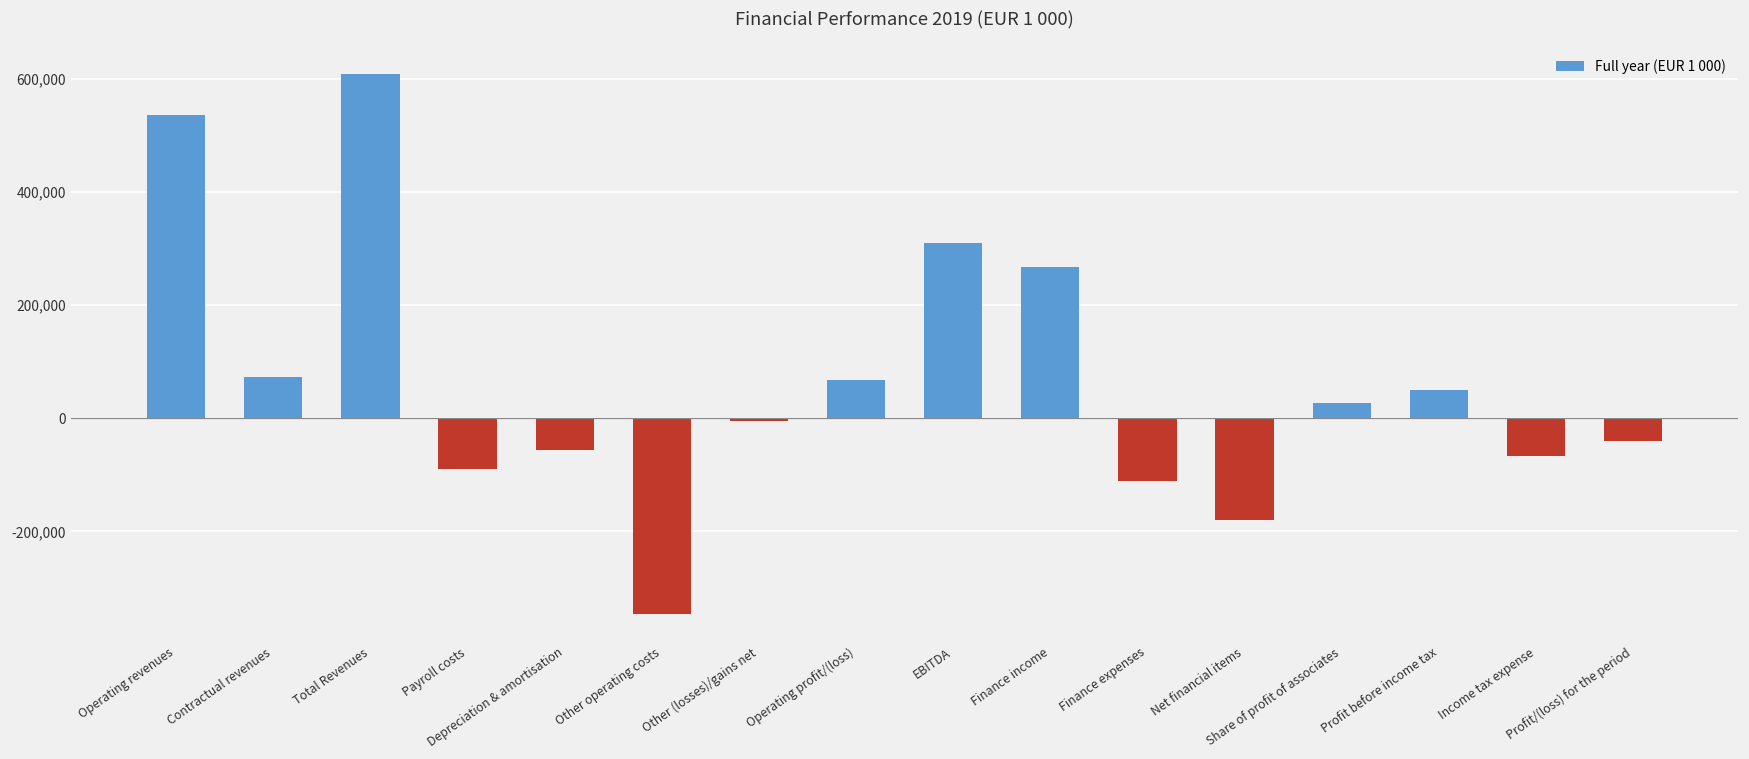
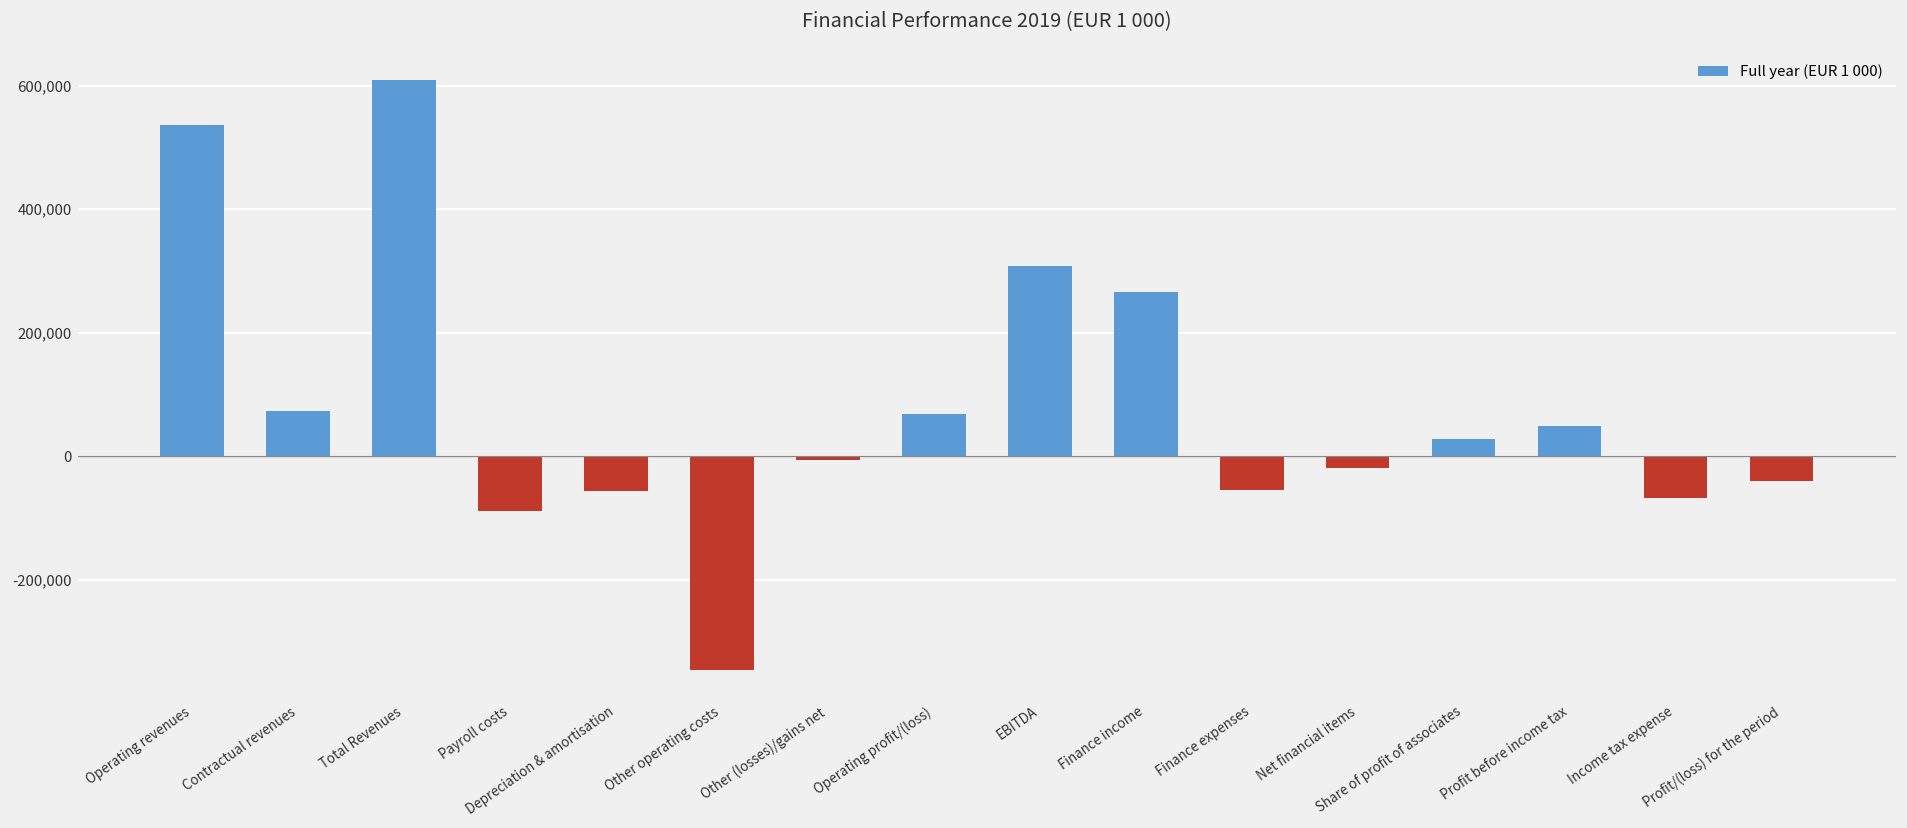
  {
    "Operating revenues": "540,000",
    "Contractual revenues": "70,000",
    "Total Revenues": "610,000",
    "Payroll costs": "-90,000",
    "Depreciation & amortisation": "-60,000",
    "Other operating costs": "-350,000",
    "Other (losses)/gains net": "-10,000",
    "Operating profit/(loss)": "70,000",
    "EBITDA": "310,000",
    "Finance income": "270,000",
-   "Finance expenses": "-110,000",
-   "Net financial items": "-180,000",
+   "Finance expenses": "-50,000",
+   "Net financial items": "-20,000",
    "Share of profit of associates": "30,000",
    "Profit before income tax": "50,000",
    "Income tax expense": "-70,000",
    "Profit/(loss) for the period": "-40,000"
  }
